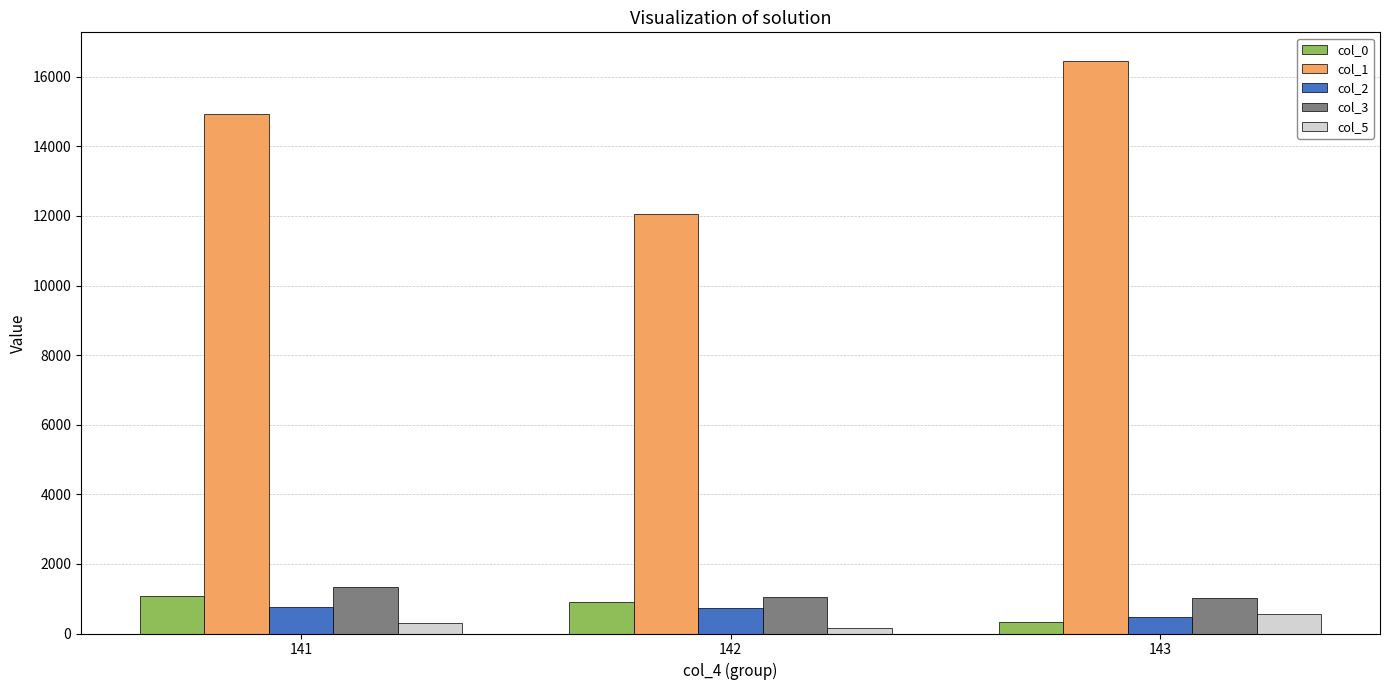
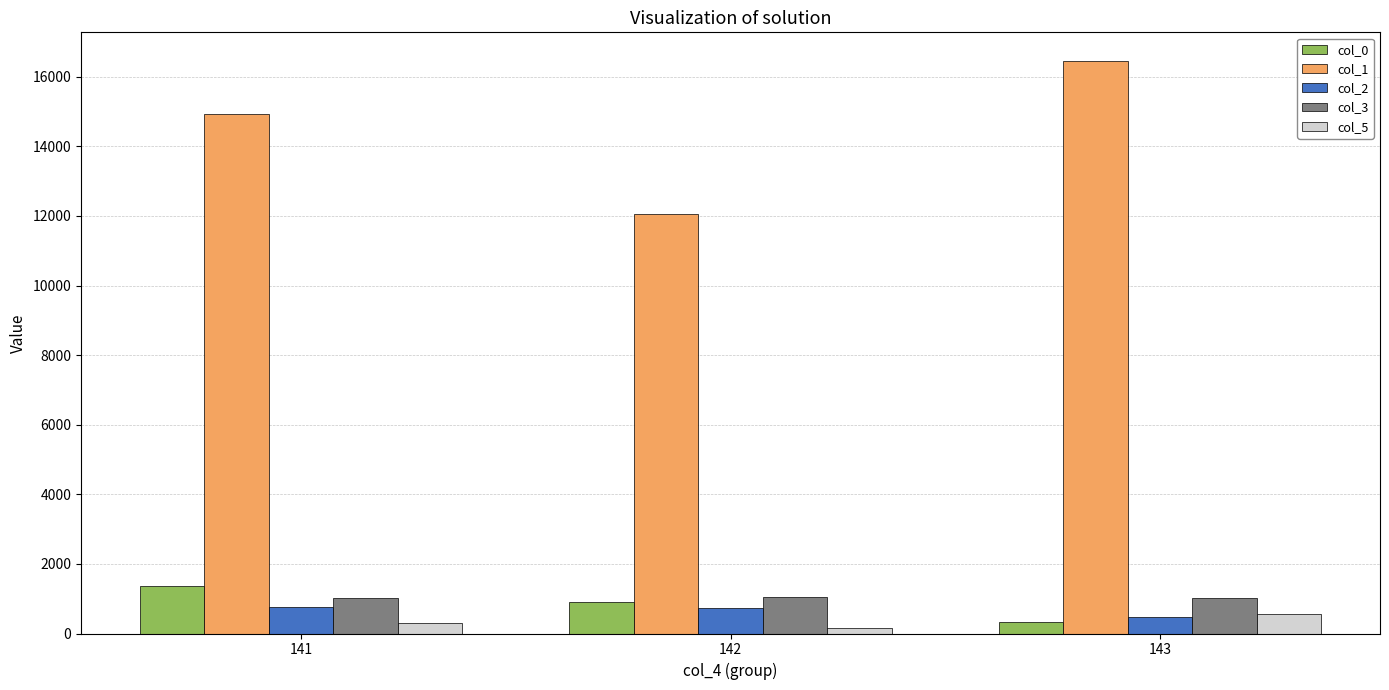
  {
    "col_0": {
-     "141": 1100,
+     "141": 1400,
      "142": 900,
      "143": 300
    },
    "col_1": {
      "141": 14900,
      "142": 12100,
      "143": 16500
    },
    "col_2": {
      "141": 700,
      "142": 700,
      "143": 500
    },
    "col_3": {
-     "141": 1300,
+     "141": 1000,
      "142": 1000,
      "143": 1000
    },
    "col_5": {
      "141": 300,
      "142": 200,
      "143": 600
    }
  }
